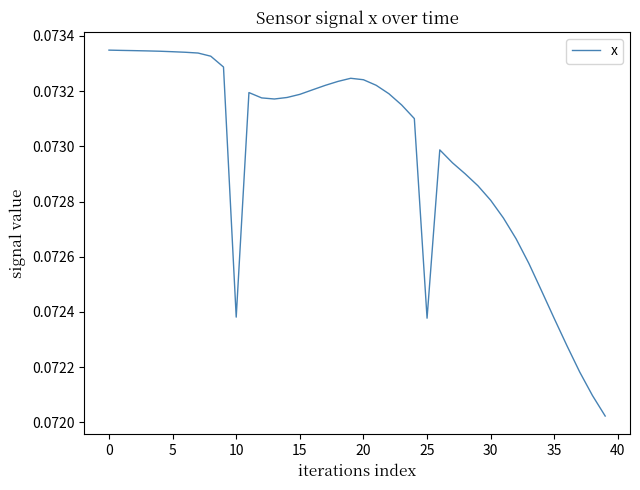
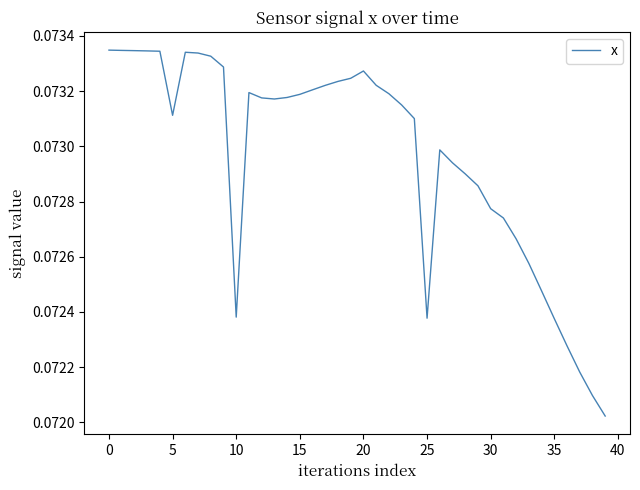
  {
    "0": 0.07335,
-   "5": 0.07334,
+   "5": 0.07311,
    "10": 0.07238,
    "15": 0.07319,
-   "20": 0.07324,
+   "20": 0.07327,
    "25": 0.07238,
-   "30": 0.07280,
+   "30": 0.07277,
    "35": 0.07238
  }
